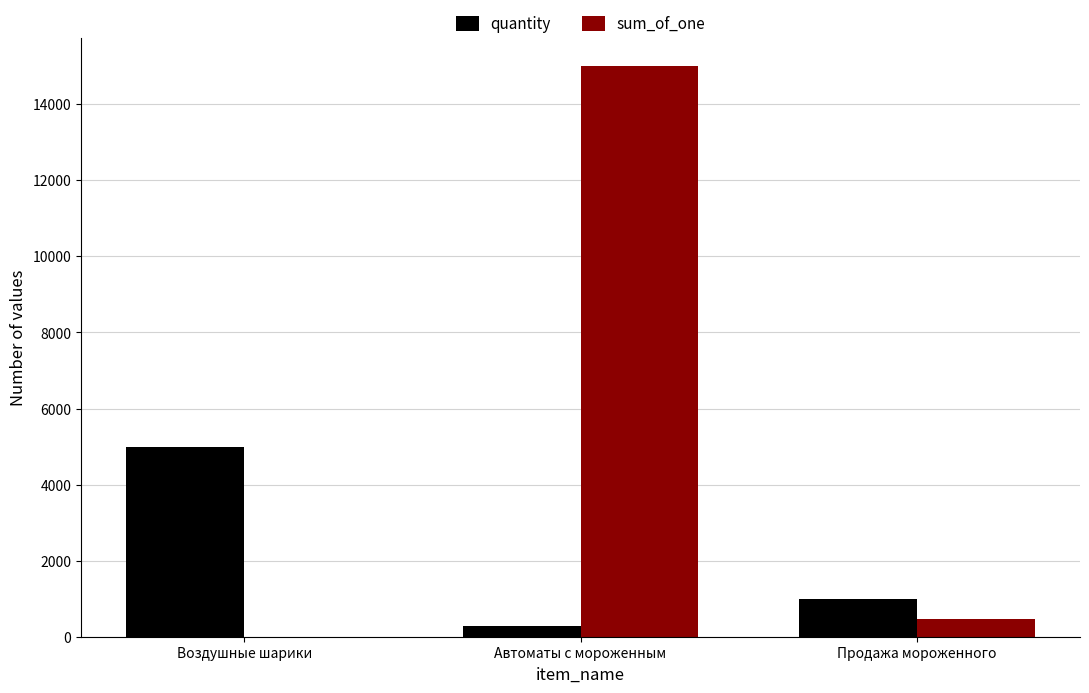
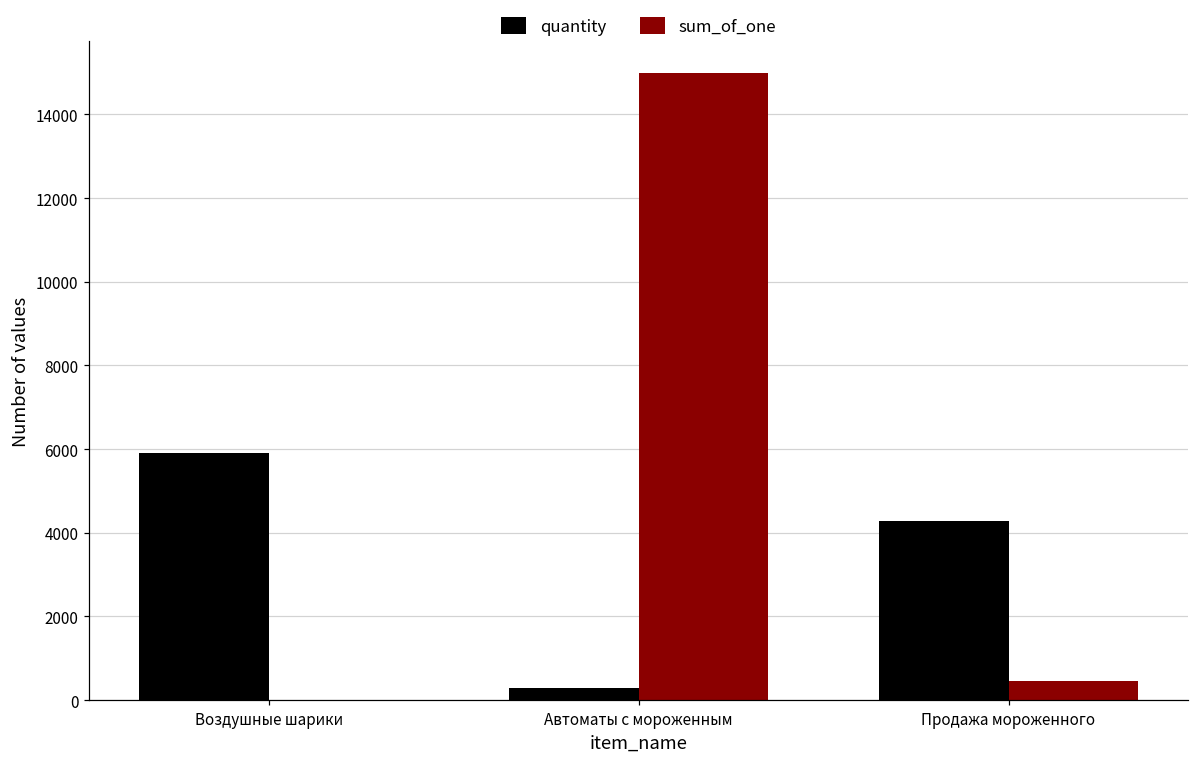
  {
    "quantity": {
-     "Воздушные шарики": 5000,
+     "Воздушные шарики": 5900,
      "Автоматы с мороженным": 300,
-     "Продажа мороженного": 1000
+     "Продажа мороженного": 4300
    },
    "sum_of_one": {
      "Автоматы с мороженным": 15000,
      "Продажа мороженного": 500
    }
  }
